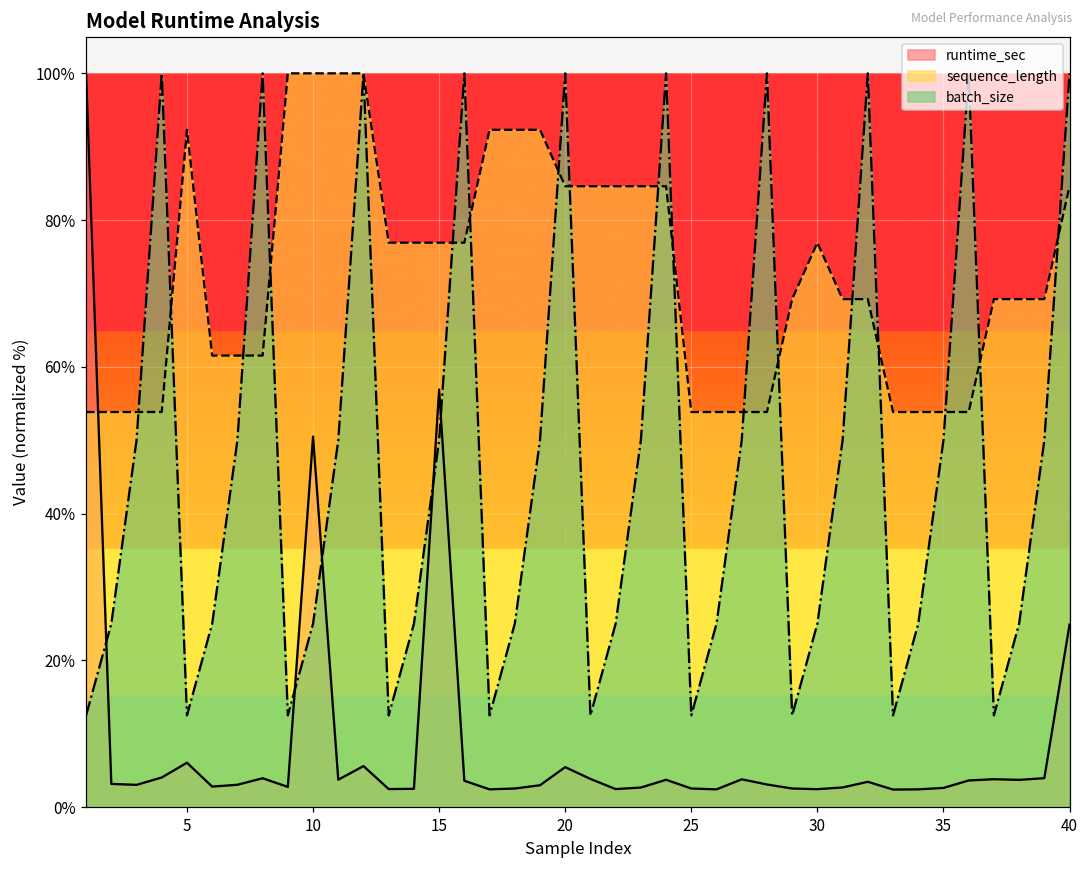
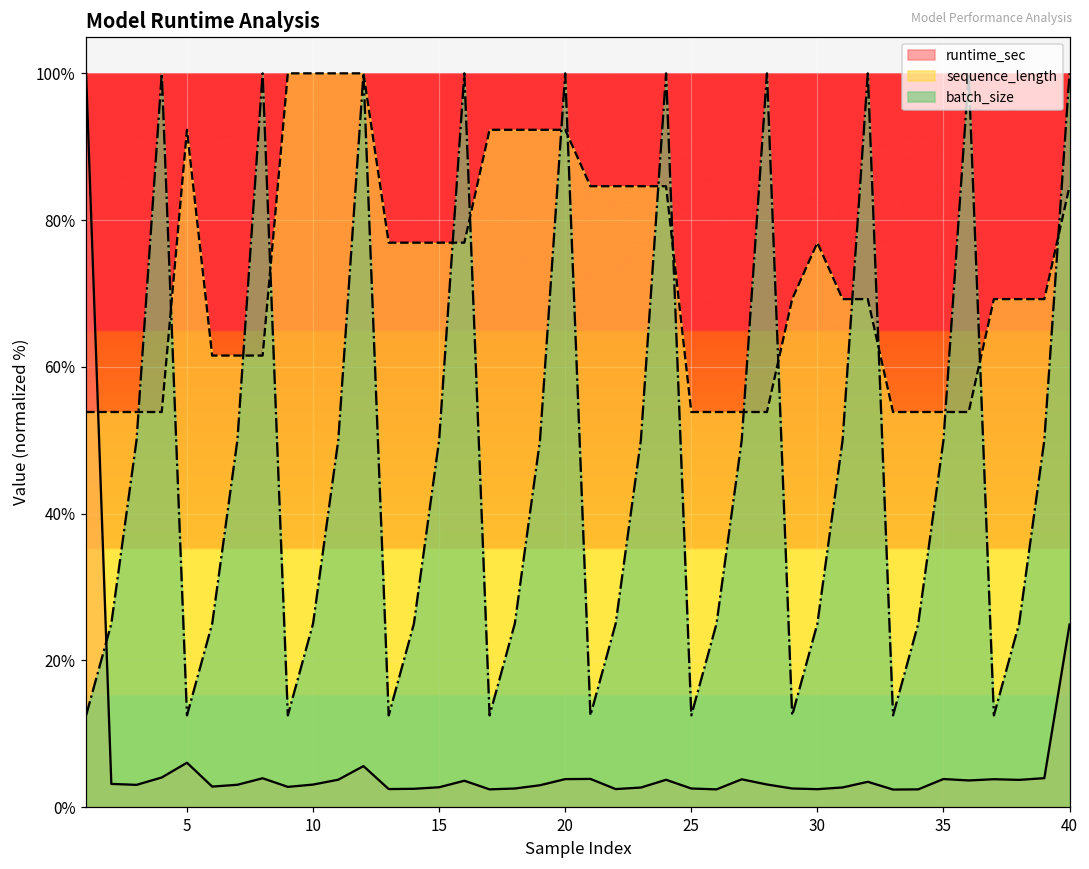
  {
    "runtime_sec": {
      "5": "6%",
-     "10": "50%",
-     "15": "57%",
-     "20": "5%",
+     "10": "3%",
+     "15": "3%",
+     "20": "4%",
      "25": "3%",
      "30": "2%",
-     "35": "3%",
+     "35": "4%",
      "40": "25%"
    },
    "sequence_length": {
      "5": "92%",
      "10": "100%",
      "15": "77%",
-     "20": "85%",
+     "20": "92%",
      "25": "54%",
      "30": "77%",
      "35": "54%",
      "40": "85%"
    },
    "batch_size": {
      "5": "13%",
      "10": "25%",
      "15": "50%",
      "20": "100%",
      "25": "13%",
      "30": "25%",
      "35": "50%",
      "40": "100%"
    }
  }
